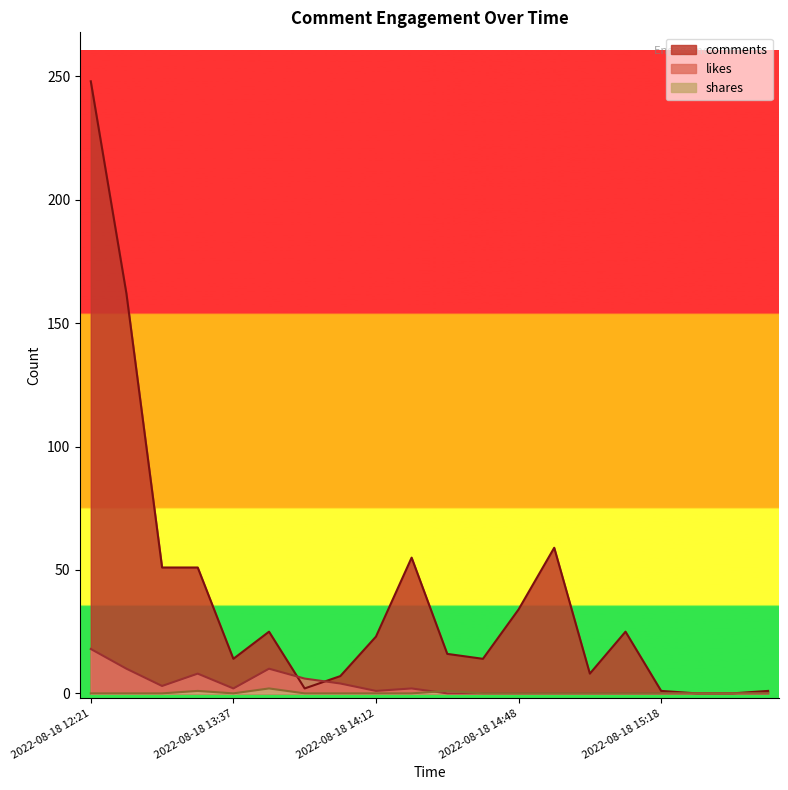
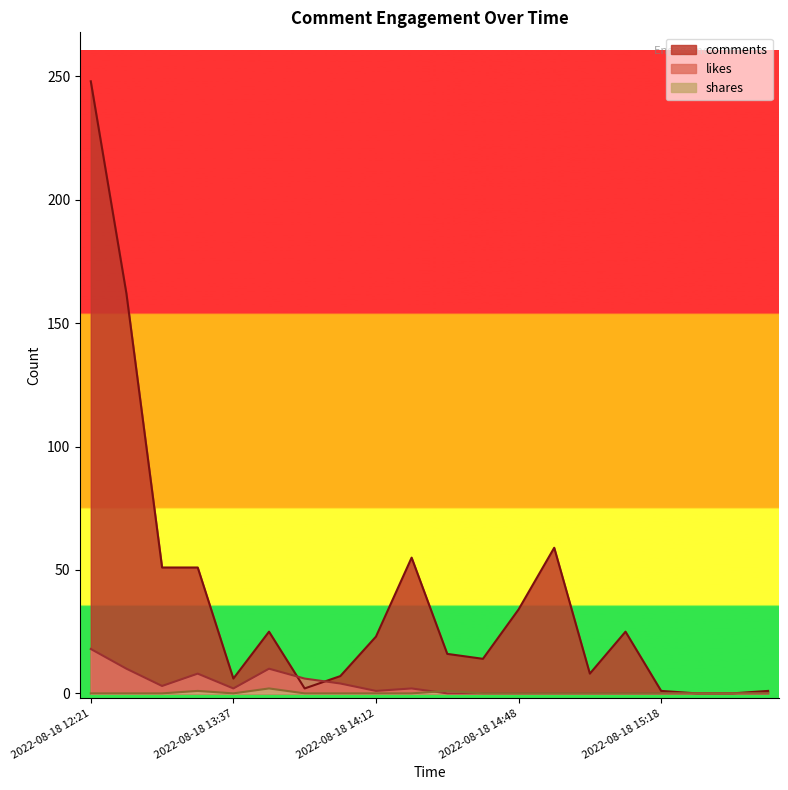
  {
    "comments": {
      "2022-08-18 12:21": 248,
-     "2022-08-18 13:37": 14,
+     "2022-08-18 13:37": 6,
      "2022-08-18 14:12": 23,
      "2022-08-18 14:48": 34
    },
    "likes": {
      "2022-08-18 12:21": 18,
      "2022-08-18 13:37": 2
    },
    "shares": {
      "2022-08-18 12:21": 0,
      "2022-08-18 13:37": 0
    }
  }
